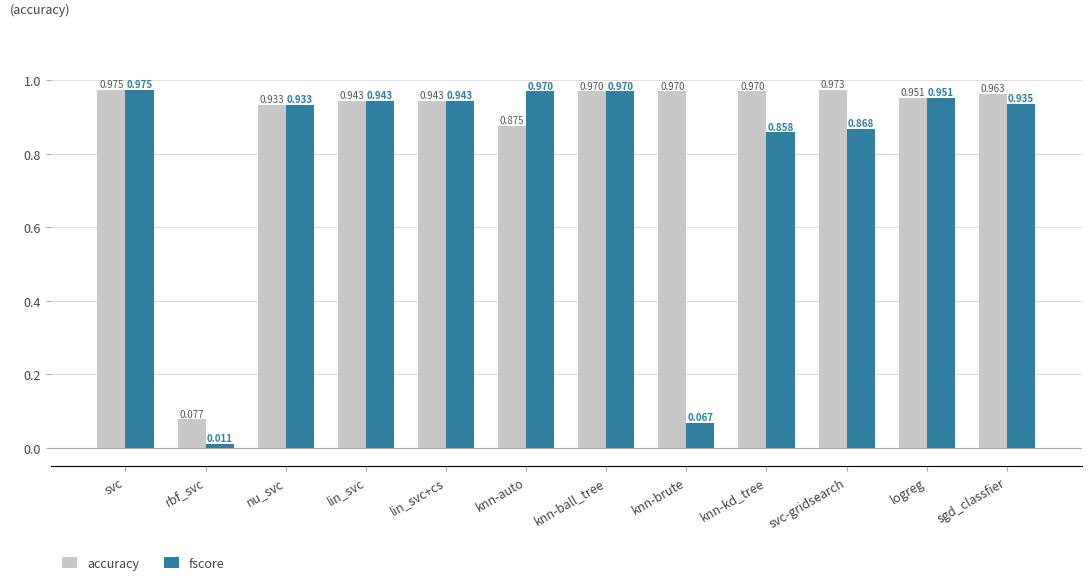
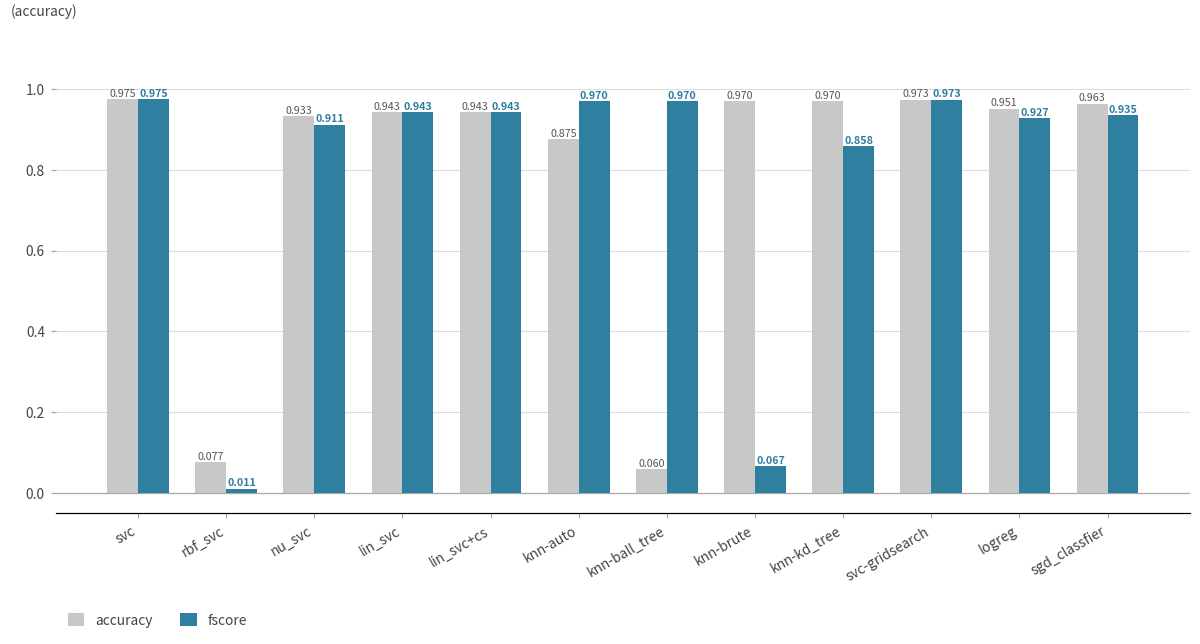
  {
    "accuracy": {
      "svc": 0.975,
      "rbf_svc": 0.077,
      "nu_svc": 0.933,
      "lin_svc": 0.943,
      "lin_svc+cs": 0.943,
      "knn-auto": 0.875,
-     "knn-ball_tree": 0.970,
+     "knn-ball_tree": 0.060,
      "knn-brute": 0.970,
      "knn-kd_tree": 0.970,
      "svc-gridsearch": 0.973,
      "logreg": 0.951,
      "sgd_classfier": 0.963
    },
    "fscore": {
      "svc": 0.975,
      "rbf_svc": 0.011,
-     "nu_svc": 0.933,
+     "nu_svc": 0.911,
      "lin_svc": 0.943,
      "lin_svc+cs": 0.943,
      "knn-auto": 0.970,
      "knn-ball_tree": 0.970,
      "knn-brute": 0.067,
      "knn-kd_tree": 0.858,
-     "svc-gridsearch": 0.868,
-     "logreg": 0.951,
+     "svc-gridsearch": 0.973,
+     "logreg": 0.927,
      "sgd_classfier": 0.935
    }
  }
